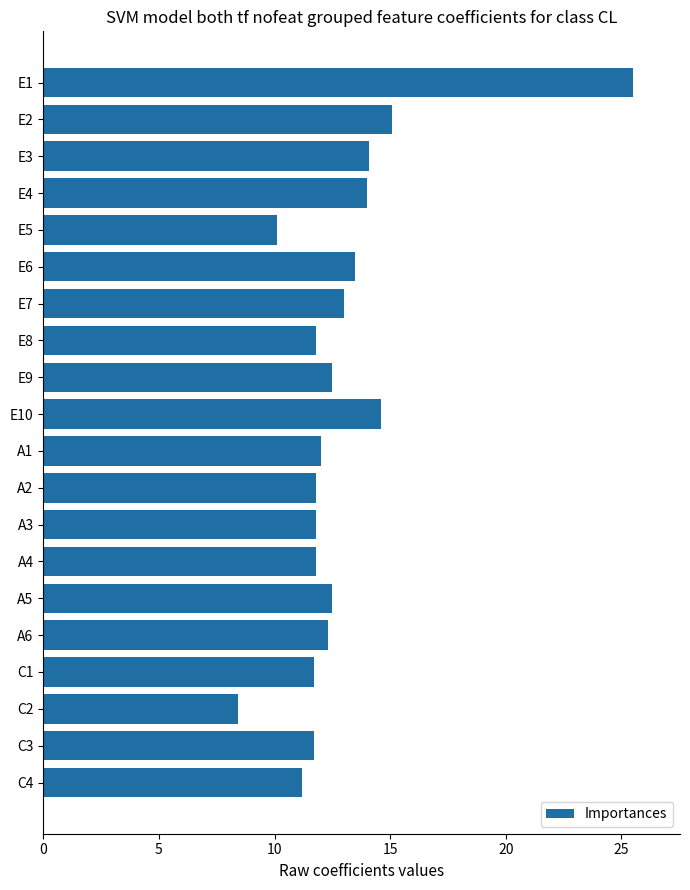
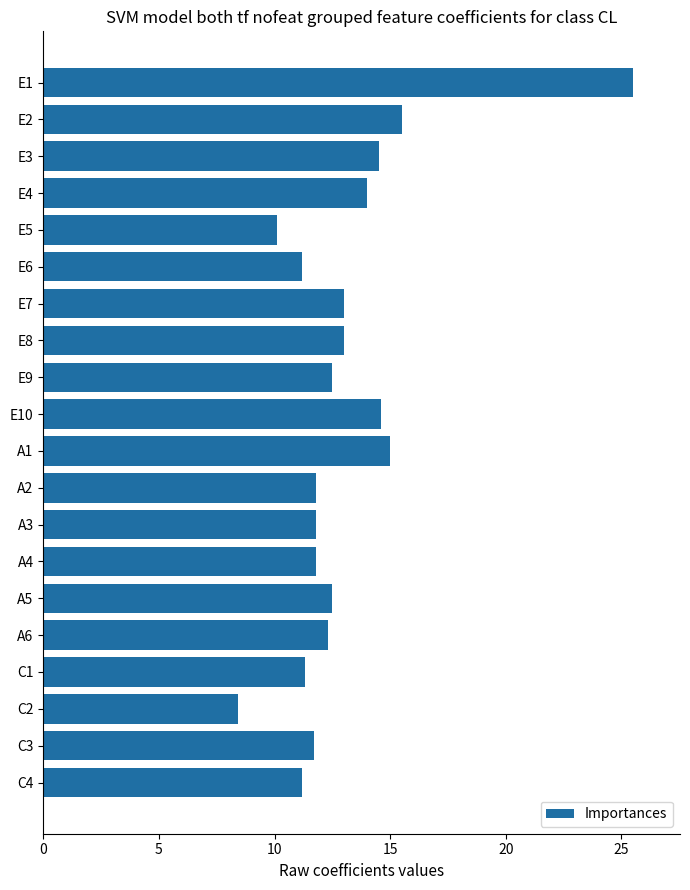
  {
    "E1": 25.5,
-   "E2": 15.1,
-   "E3": 14.1,
+   "E2": 15.5,
+   "E3": 14.5,
    "E4": 14.0,
    "E5": 10.1,
-   "E6": 13.5,
+   "E6": 11.2,
    "E7": 13.0,
-   "E8": 11.8,
+   "E8": 13.0,
    "E9": 12.5,
    "E10": 14.6,
-   "A1": 12,
+   "A1": 15,
    "A2": 11.8,
    "A3": 11.8,
    "A4": 11.8,
    "A5": 12.5,
    "A6": 12.3,
-   "C1": 11.7,
+   "C1": 11.3,
    "C2": 8.4,
    "C3": 11.7,
    "C4": 11.2
  }
